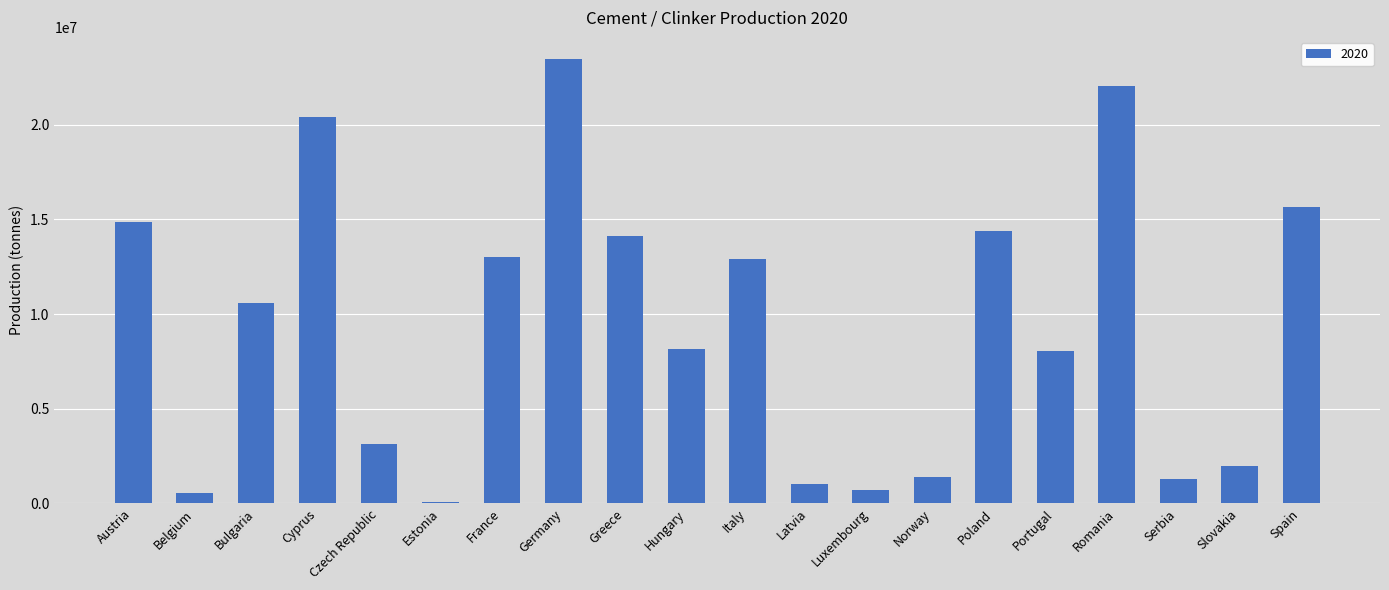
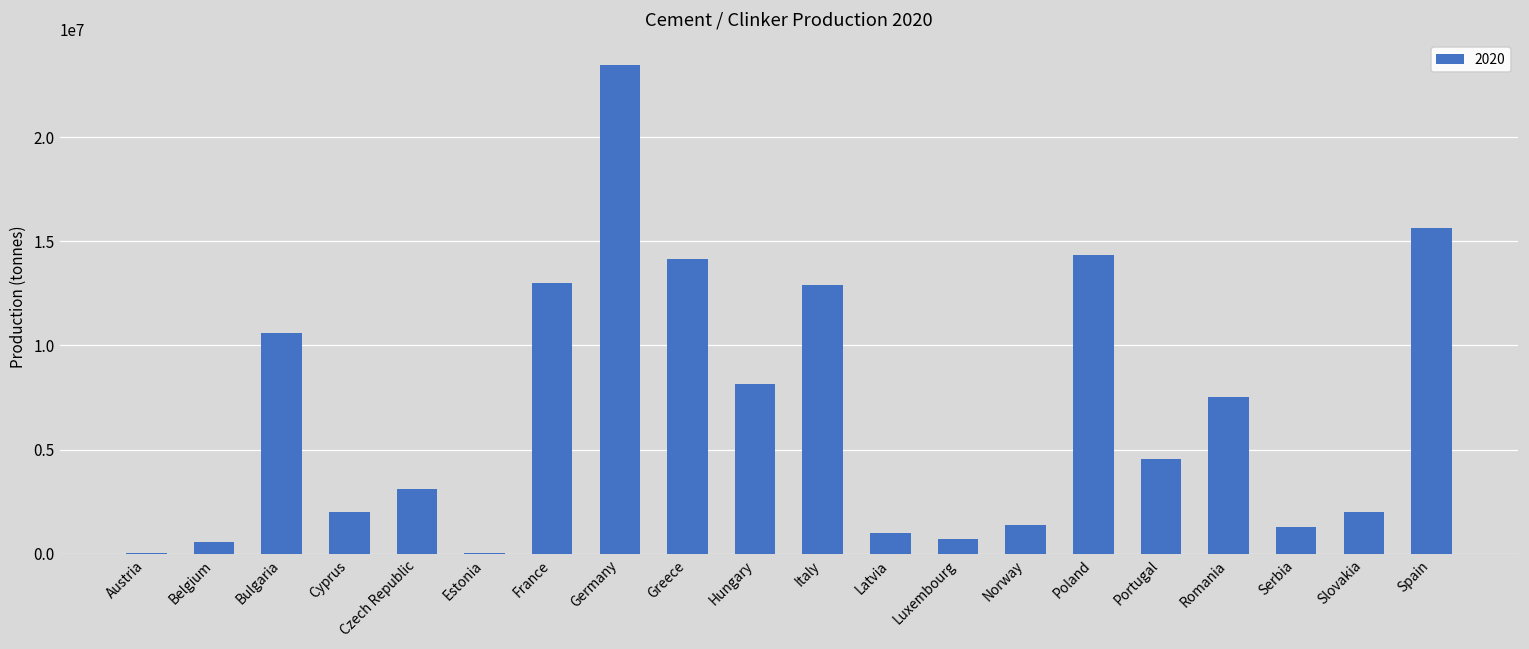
  {
-   "Austria": 14900000,
+   "Austria": 0,
    "Belgium": 600000,
    "Bulgaria": 10600000,
-   "Cyprus": 20400000,
+   "Cyprus": 2000000,
    "Czech Republic": 3100000,
    "France": 13000000,
    "Germany": 23500000,
    "Greece": 14100000,
    "Hungary": 8200000,
    "Italy": 12900000,
    "Latvia": 1000000,
    "Luxembourg": 700000,
    "Norway": 1400000,
    "Poland": 14400000,
-   "Portugal": 8100000,
-   "Romania": 22100000,
+   "Portugal": 4600000,
+   "Romania": 7500000,
    "Serbia": 1300000,
    "Slovakia": 2000000,
    "Spain": 15700000
  }
